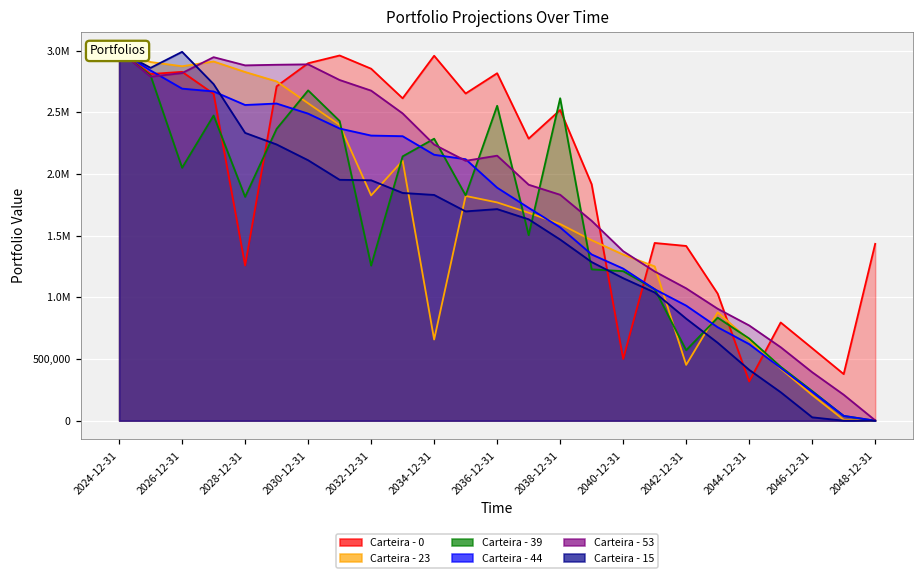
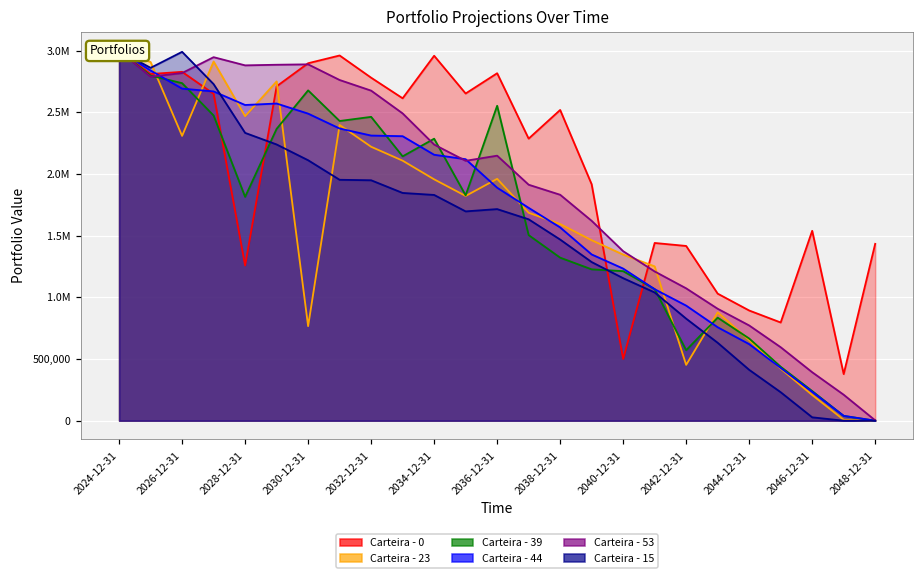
  {
    "Carteira - 0": {
      "2028-12-31": "1,260,000",
-     "2032-12-31": "2,850,000",
+     "2032-12-31": "2,780,000",
      "2034-12-31": "2,960,000",
      "2036-12-31": "2,820,000",
      "2038-12-31": "2,520,000",
      "2040-12-31": "500,000",
      "2042-12-31": "1,420,000",
-     "2044-12-31": "320,000",
-     "2046-12-31": "590,000",
+     "2044-12-31": "890,000",
+     "2046-12-31": "1,540,000",
      "2048-12-31": "1,430,000"
    },
    "Carteira - 23": {
-     "2026-12-31": "2,870,000",
-     "2028-12-31": "2,830,000",
-     "2030-12-31": "2,570,000",
-     "2032-12-31": "1,830,000",
-     "2034-12-31": "660,000",
-     "2036-12-31": "1,770,000",
+     "2026-12-31": "2,310,000",
+     "2028-12-31": "2,470,000",
+     "2030-12-31": "770,000",
+     "2032-12-31": "2,220,000",
+     "2034-12-31": "1,960,000",
+     "2036-12-31": "1,960,000",
      "2038-12-31": "1,590,000",
      "2040-12-31": "1,350,000",
      "2042-12-31": "450,000",
      "2046-12-31": "210,000"
    },
    "Carteira - 39": {
-     "2026-12-31": "2,050,000",
+     "2026-12-31": "2,740,000",
      "2028-12-31": "1,820,000",
      "2030-12-31": "2,680,000",
-     "2032-12-31": "1,260,000",
+     "2032-12-31": "2,460,000",
      "2034-12-31": "2,290,000",
      "2036-12-31": "2,550,000",
-     "2038-12-31": "2,610,000",
+     "2038-12-31": "1,320,000",
      "2042-12-31": "570,000"
    }
  }
